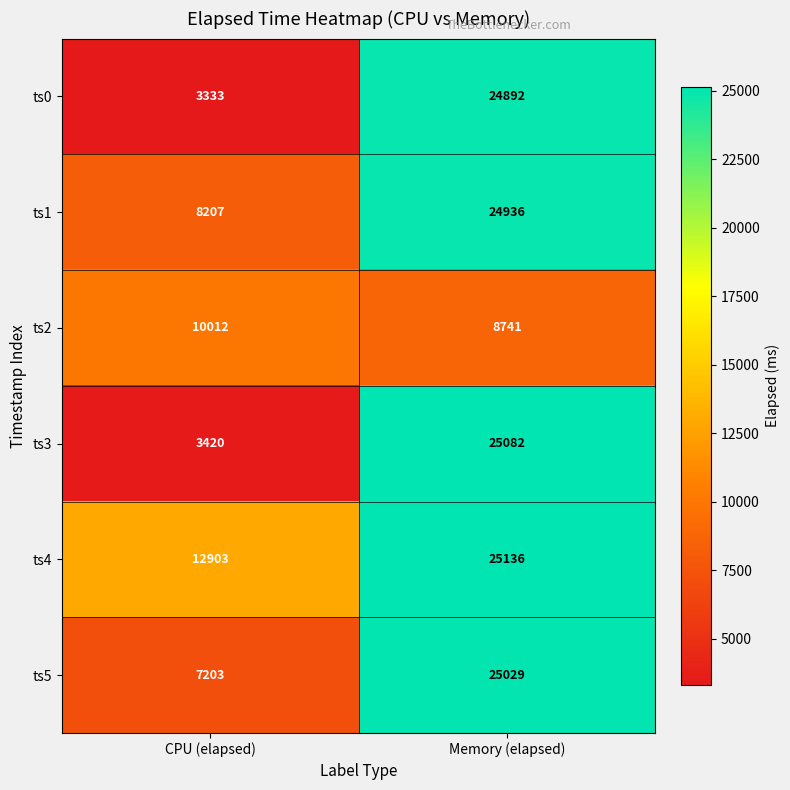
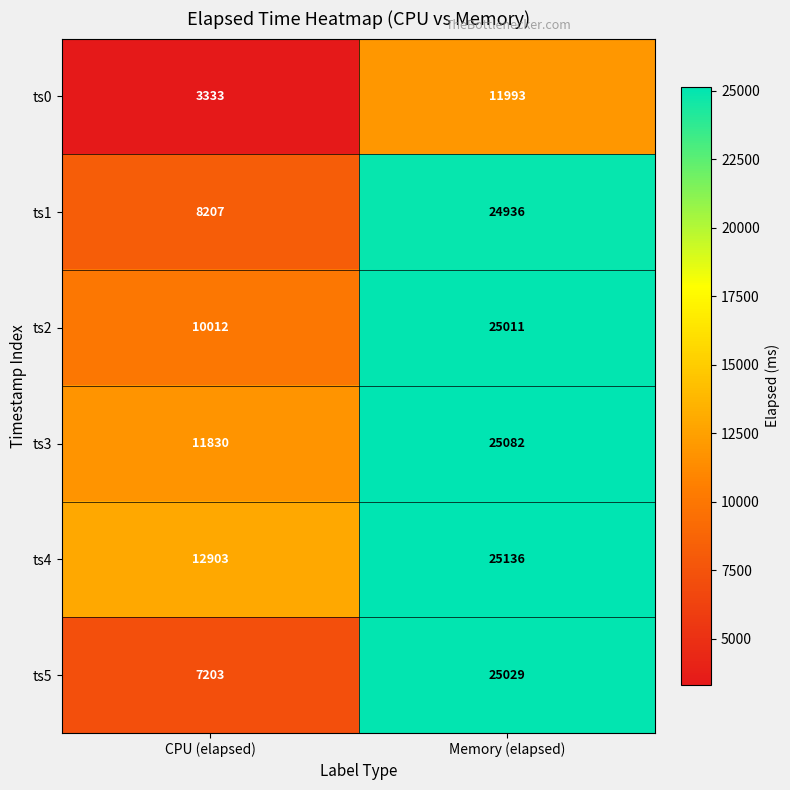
  {
    "ts0": {
      "CPU (elapsed)": 3333,
-     "Memory (elapsed)": 24892
+     "Memory (elapsed)": 11993
    },
    "ts1": {
      "CPU (elapsed)": 8207,
      "Memory (elapsed)": 24936
    },
    "ts2": {
      "CPU (elapsed)": 10012,
-     "Memory (elapsed)": 8741
+     "Memory (elapsed)": 25011
    },
    "ts3": {
-     "CPU (elapsed)": 3420,
+     "CPU (elapsed)": 11830,
      "Memory (elapsed)": 25082
    },
    "ts4": {
      "CPU (elapsed)": 12903,
      "Memory (elapsed)": 25136
    },
    "ts5": {
      "CPU (elapsed)": 7203,
      "Memory (elapsed)": 25029
    }
  }
